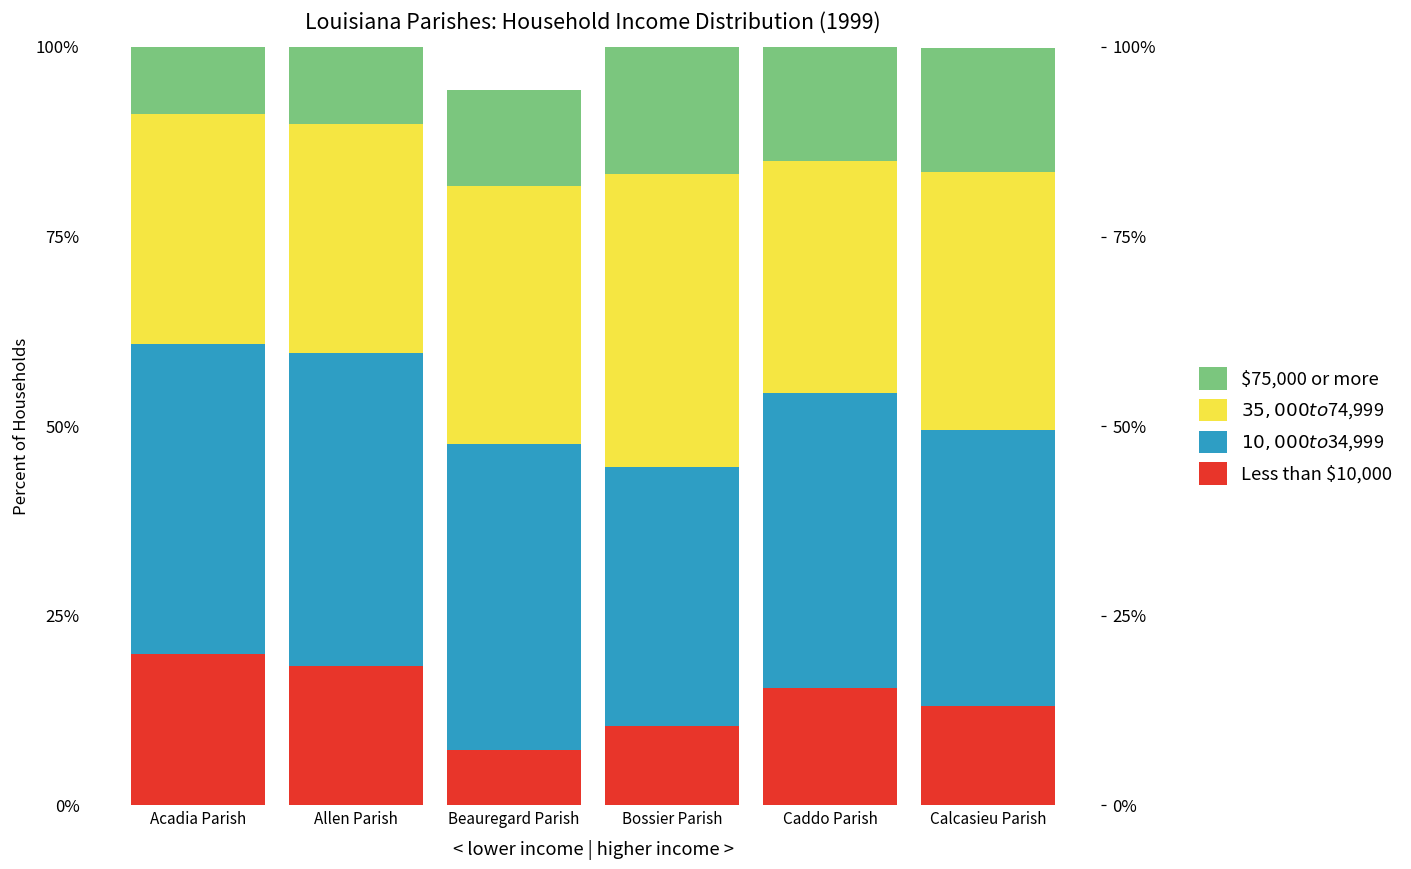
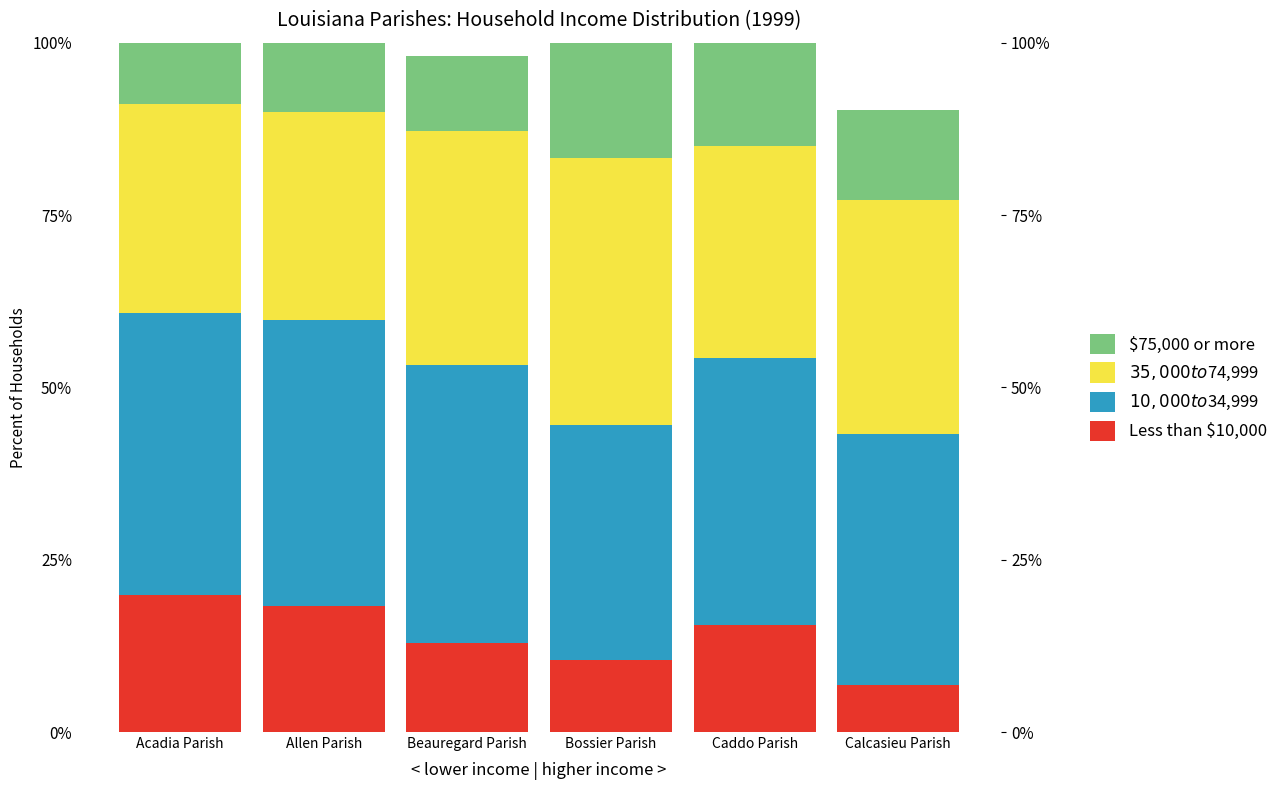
  {
    "Less than $10,000": {
      "Acadia Parish": "20%",
      "Allen Parish": "18%",
-     "Beauregard Parish": "7%",
+     "Beauregard Parish": "13%",
      "Bossier Parish": "11%",
      "Caddo Parish": "16%",
-     "Calcasieu Parish": "13%"
+     "Calcasieu Parish": "7%"
    },
    "$75,000 or more": {
      "Acadia Parish": "9%",
      "Allen Parish": "10%",
-     "Beauregard Parish": "13%",
+     "Beauregard Parish": "11%",
      "Bossier Parish": "17%",
      "Caddo Parish": "15%",
-     "Calcasieu Parish": "16%"
+     "Calcasieu Parish": "13%"
    }
  }
